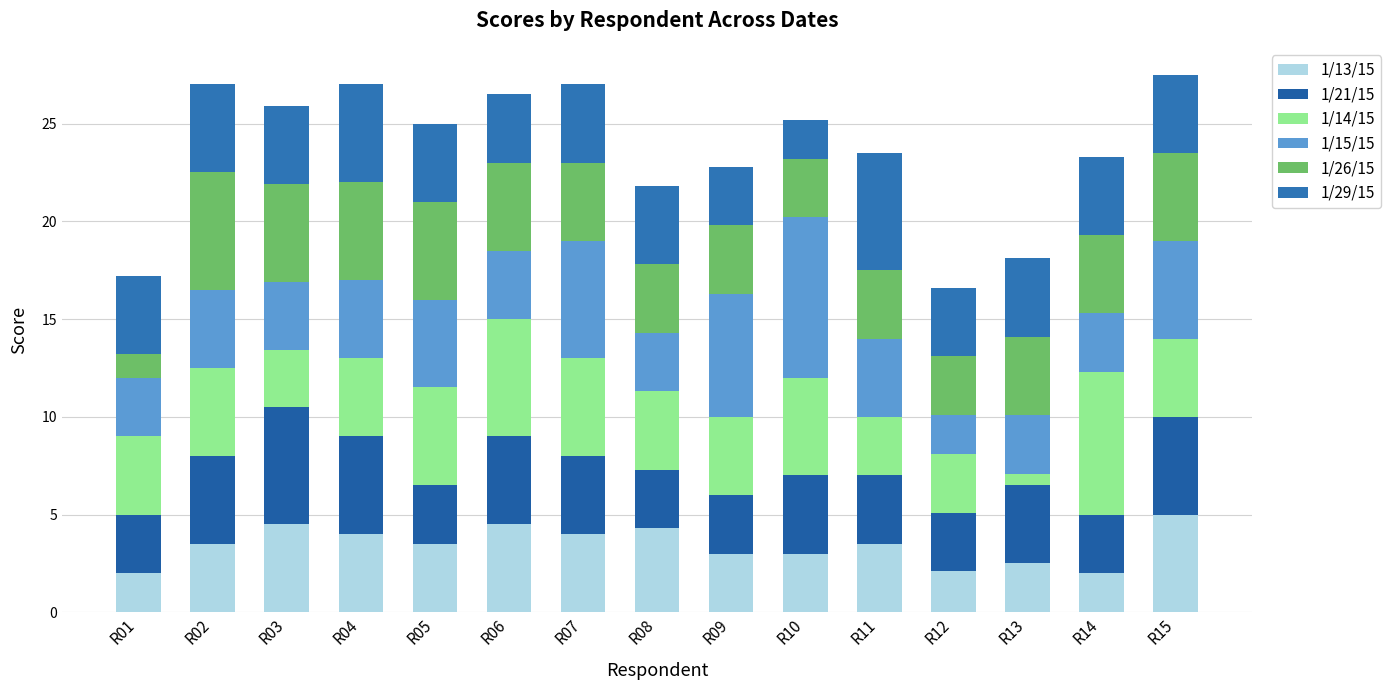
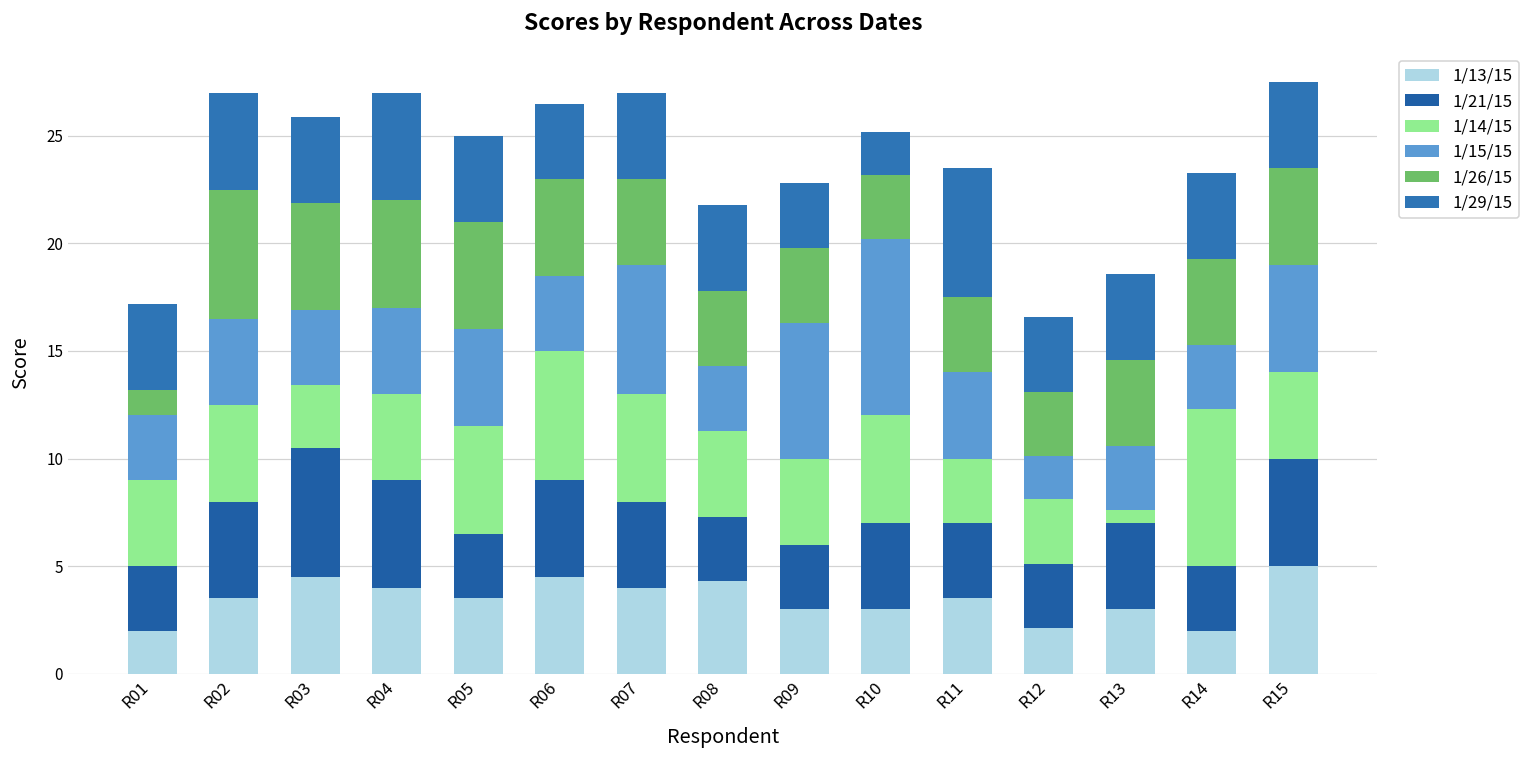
  {
    "1/13/15": {
      "R01": 2.0,
      "R02": 3.5,
      "R03": 4.5,
      "R04": 4.0,
      "R05": 3.5,
      "R06": 4.5,
      "R07": 4.0,
      "R08": 4.3,
      "R09": 3.0,
      "R10": 3.0,
      "R11": 3.5,
      "R12": 2.1,
-     "R13": 2.5,
+     "R13": 3.0,
      "R14": 2.0,
      "R15": 5.0
    },
    "1/14/15": {
      "R01": 4.0,
      "R02": 4.5,
      "R03": 2.9,
      "R04": 4.0,
      "R05": 5.0,
      "R06": 6.0,
      "R07": 5.0,
      "R08": 4.0,
      "R09": 4.0,
      "R10": 5.0,
      "R11": 3.0,
      "R12": 3.0,
      "R13": 0.6,
      "R14": 7.3,
      "R15": 4.0
    },
    "1/15/15": {
      "R01": 3.0,
      "R02": 4.0,
      "R03": 3.5,
      "R04": 4.0,
      "R05": 4.5,
      "R06": 3.5,
      "R07": 6.0,
      "R08": 3.0,
      "R09": 6.3,
      "R10": 8.2,
      "R11": 4.0,
      "R12": 2.0,
      "R13": 3.0,
      "R14": 3.0,
      "R15": 5.0
    },
    "1/26/15": {
      "R01": 1.2,
      "R02": 6.0,
      "R03": 5.0,
      "R04": 5.0,
      "R05": 5.0,
      "R06": 4.5,
      "R07": 4.0,
      "R08": 3.5,
      "R09": 3.5,
      "R10": 3.0,
      "R11": 3.5,
      "R12": 3.0,
      "R13": 4.0,
      "R14": 4.0,
      "R15": 4.5
    }
  }
